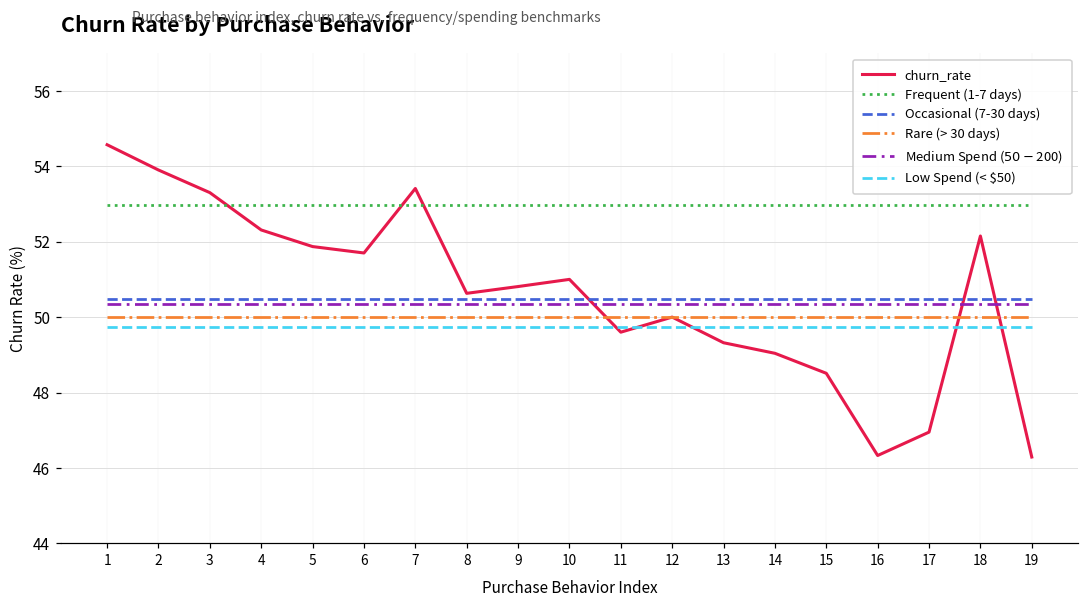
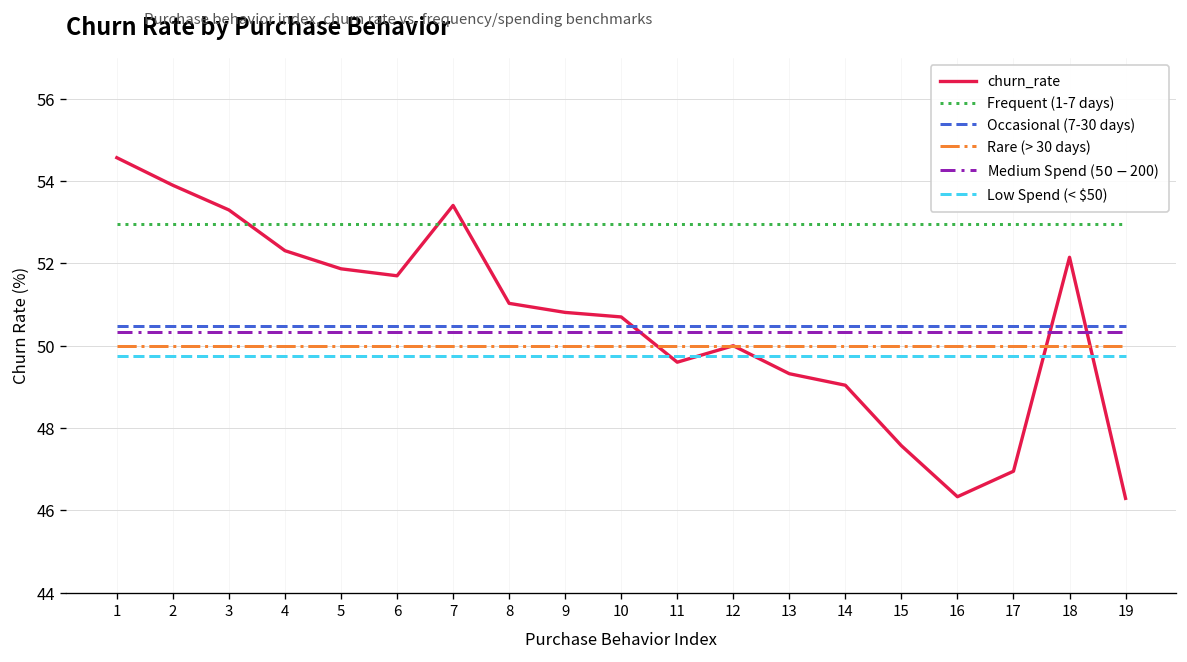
  {
    "churn_rate": {
      "1": 54.6,
      "2": 53.9,
      "3": 53.3,
      "4": 52.3,
      "5": 51.9,
      "6": 51.7,
      "7": 53.4,
-     "8": 50.6,
+     "8": 51.0,
      "9": 50.8,
-     "10": 51.0,
+     "10": 50.7,
      "11": 49.6,
      "13": 49.3,
      "14": 49.0,
-     "15": 48.5,
+     "15": 47.6,
      "16": 46.3,
      "17": 47.0,
      "18": 52.2,
      "19": 46.3
    },
    "Frequent (1-7 days)": {
      "1": 53.0,
      "2": 53.0,
      "3": 53.0,
      "4": 53.0,
      "5": 53.0,
      "6": 53.0,
      "7": 53.0,
      "8": 53.0,
      "9": 53.0,
      "10": 53.0,
      "11": 53.0,
      "12": 53.0,
      "13": 53.0,
      "14": 53.0,
      "15": 53.0,
      "16": 53.0,
      "17": 53.0,
      "18": 53.0,
      "19": 53.0
    },
    "Occasional (7-30 days)": {
      "1": 50.5,
      "2": 50.5,
      "3": 50.5,
      "4": 50.5,
      "5": 50.5,
      "6": 50.5,
      "7": 50.5,
      "8": 50.5,
      "9": 50.5,
      "10": 50.5,
      "11": 50.5,
      "12": 50.5,
      "13": 50.5,
      "14": 50.5,
      "15": 50.5,
      "16": 50.5,
      "17": 50.5,
      "18": 50.5,
      "19": 50.5
    },
    "Rare (> 30 days)": {
      "1": 50.0,
      "2": 50.0,
      "3": 50.0,
      "4": 50.0,
      "5": 50.0,
      "6": 50.0,
      "7": 50.0,
      "8": 50.0,
      "9": 50.0,
      "10": 50.0,
      "11": 50.0,
      "13": 50.0,
      "14": 50.0,
      "15": 50.0,
      "16": 50.0,
      "17": 50.0,
      "18": 50.0,
      "19": 50.0
    },
    "Low Spend (< $50)": {
      "1": 49.7,
      "2": 49.7,
      "3": 49.7,
      "4": 49.7,
      "5": 49.7,
      "6": 49.7,
      "7": 49.7,
      "8": 49.7,
      "9": 49.7,
      "10": 49.7,
      "11": 49.7,
      "12": 49.7,
      "13": 49.7,
      "14": 49.7,
      "15": 49.7,
      "16": 49.7,
      "17": 49.7,
      "18": 49.7,
      "19": 49.7
    }
  }
